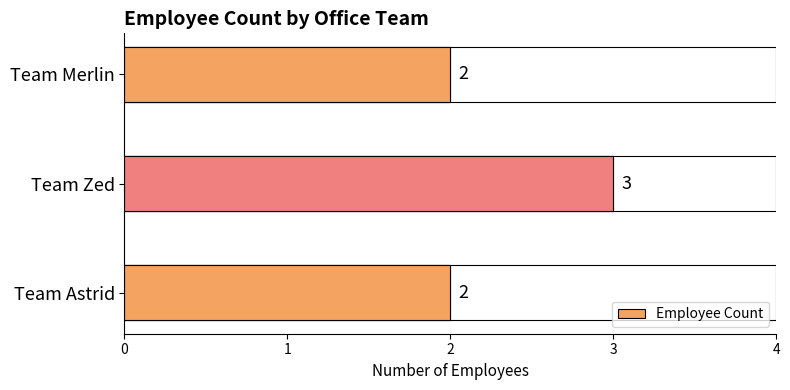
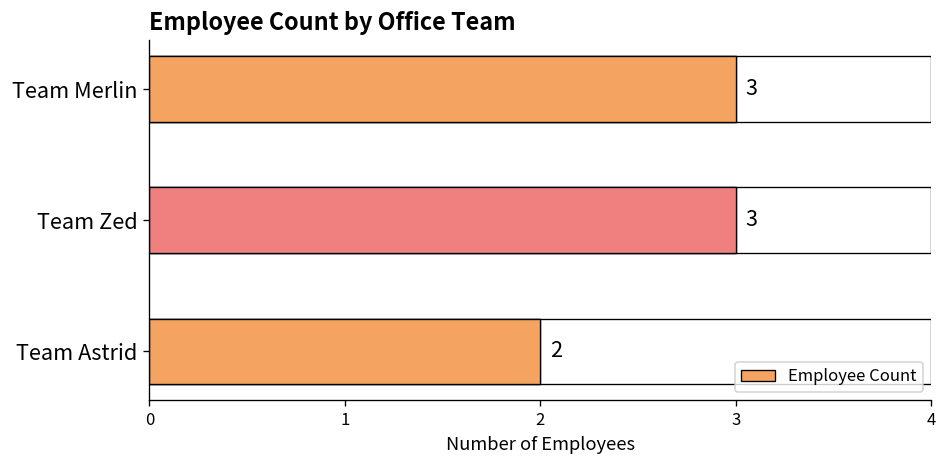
  {
-   "Team Merlin": 2,
+   "Team Merlin": 3,
    "Team Zed": 3,
    "Team Astrid": 2
  }
